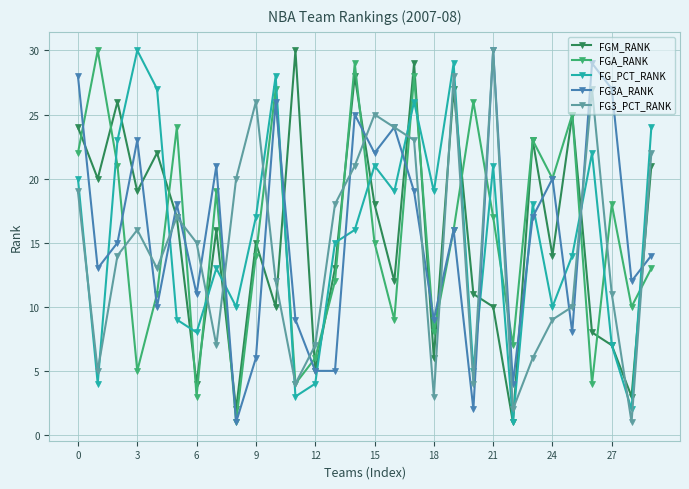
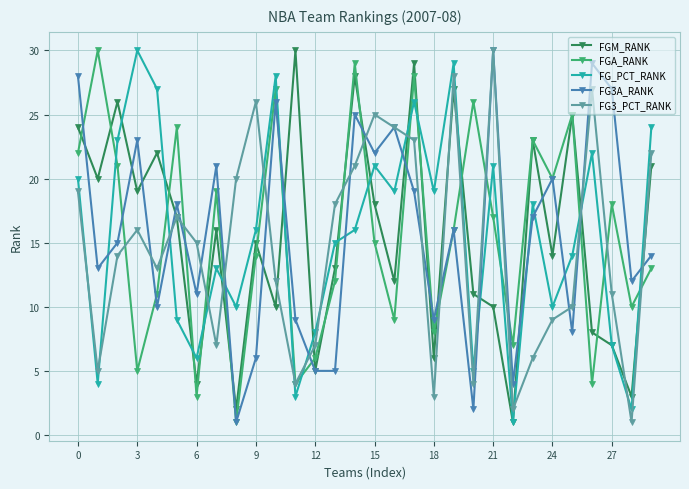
  {
    "FG_PCT_RANK": {
      "0": 20,
      "3": 30,
-     "6": 8,
-     "9": 17,
-     "12": 4,
+     "6": 6,
+     "9": 16,
+     "12": 8,
      "15": 21,
      "18": 19,
      "21": 21,
      "24": 10
    }
  }
